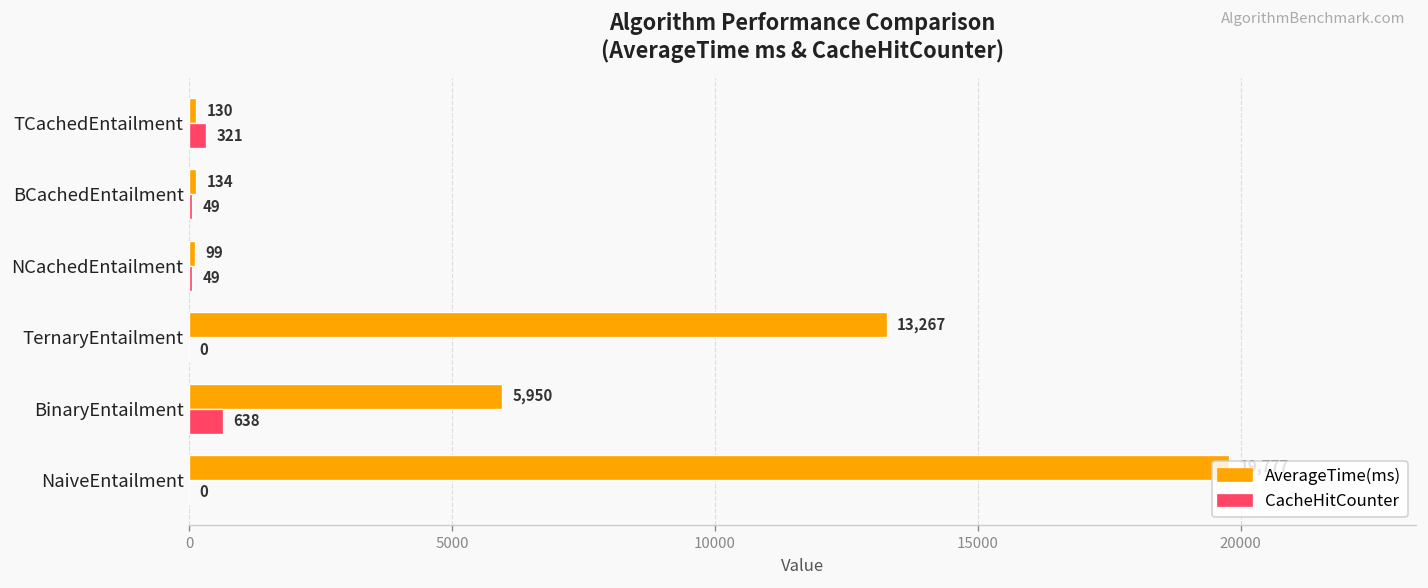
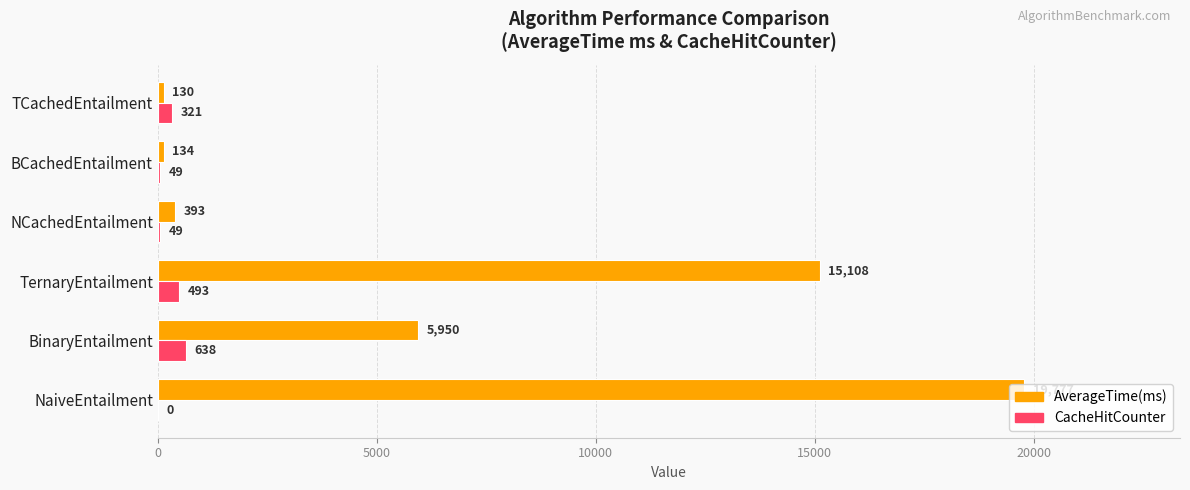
  {
    "AverageTime(ms)": {
      "TCachedEntailment": "130",
      "BCachedEntailment": "134",
-     "NCachedEntailment": "99",
-     "TernaryEntailment": "13,267",
+     "NCachedEntailment": "393",
+     "TernaryEntailment": "15,108",
      "BinaryEntailment": "5,950"
    },
    "CacheHitCounter": {
      "TCachedEntailment": "321",
      "BCachedEntailment": "49",
      "NCachedEntailment": "49",
-     "TernaryEntailment": "0",
+     "TernaryEntailment": "493",
      "BinaryEntailment": "638",
      "NaiveEntailment": "0"
    }
  }
